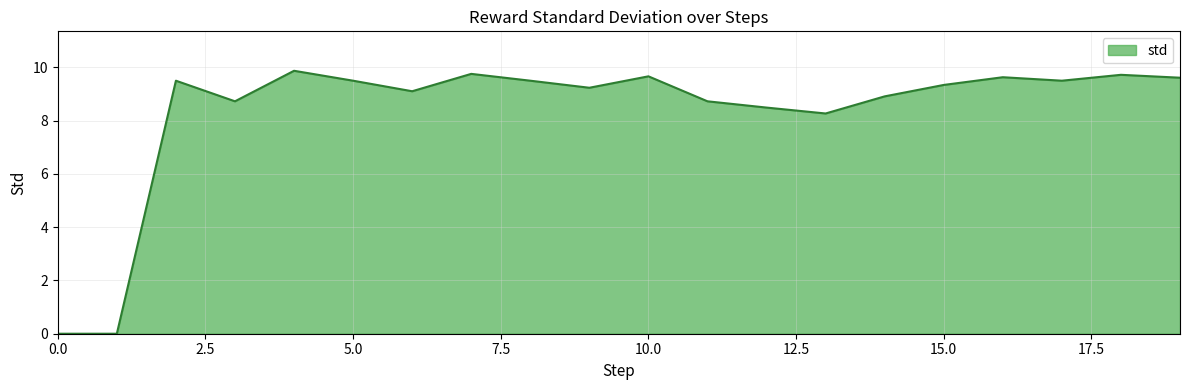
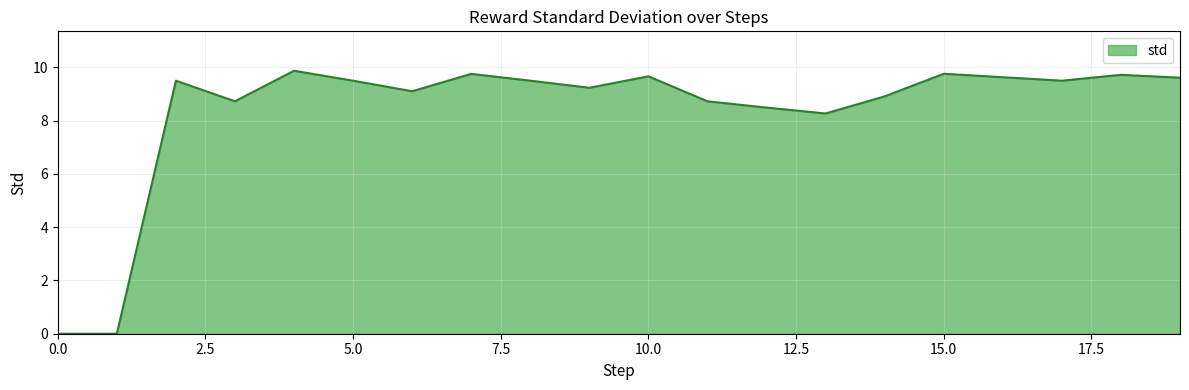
  {
    "0.0": 0.0,
    "5.0": 9.5,
    "10.0": 9.7,
-   "15.0": 9.3
+   "15.0": 9.8
  }
